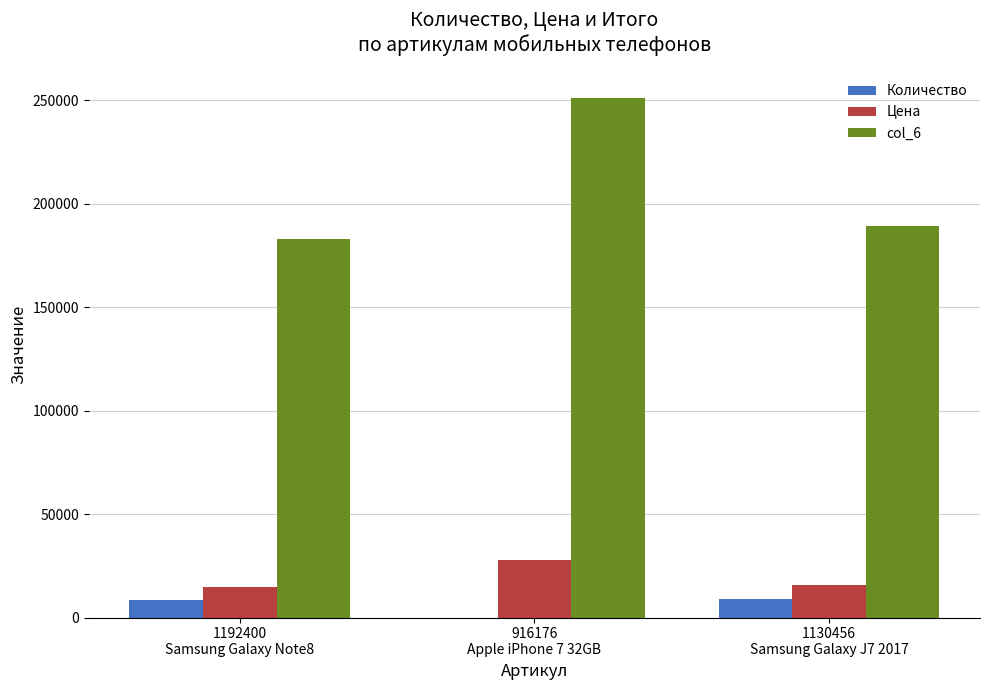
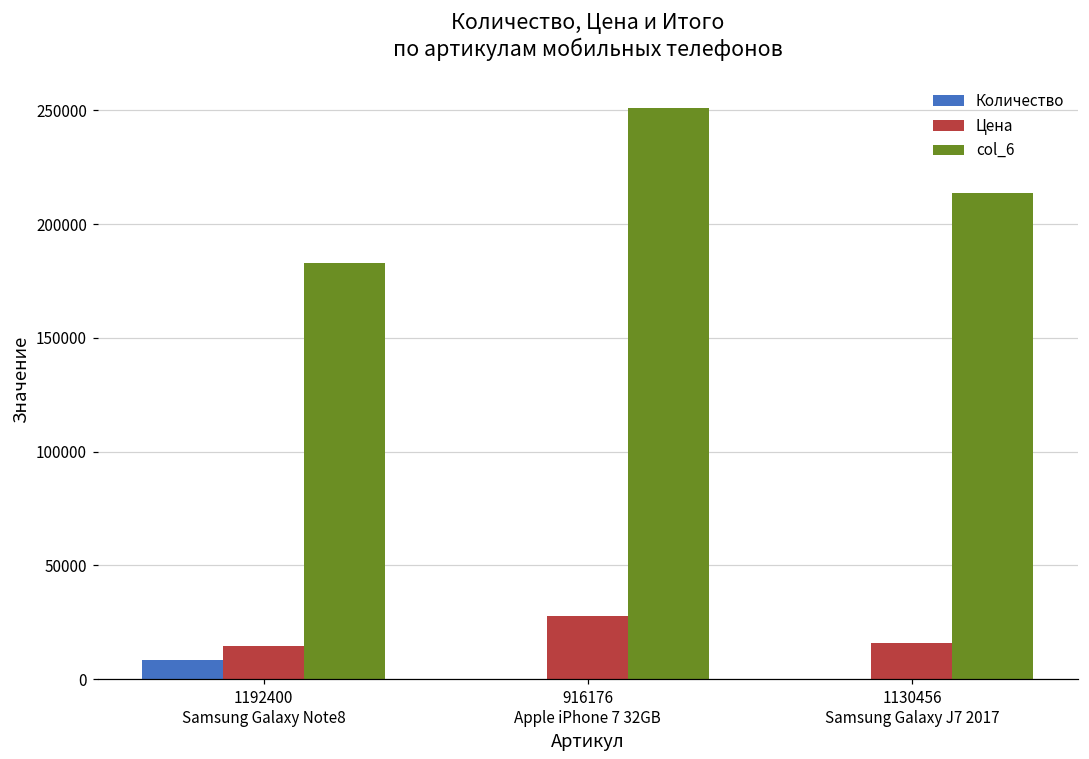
  {
    "Количество": {
      "1192400 Samsung Galaxy Note8": 8000,
-     "1130456 Samsung Galaxy J7 2017": 9000
+     "1130456 Samsung Galaxy J7 2017": 0
    },
    "Цена": {
      "1192400 Samsung Galaxy Note8": 15000,
      "916176 Apple iPhone 7 32GB": 28000,
      "1130456 Samsung Galaxy J7 2017": 16000
    },
    "col_6": {
      "1192400 Samsung Galaxy Note8": 183000,
      "916176 Apple iPhone 7 32GB": 251000,
-     "1130456 Samsung Galaxy J7 2017": 189000
+     "1130456 Samsung Galaxy J7 2017": 213000
    }
  }
